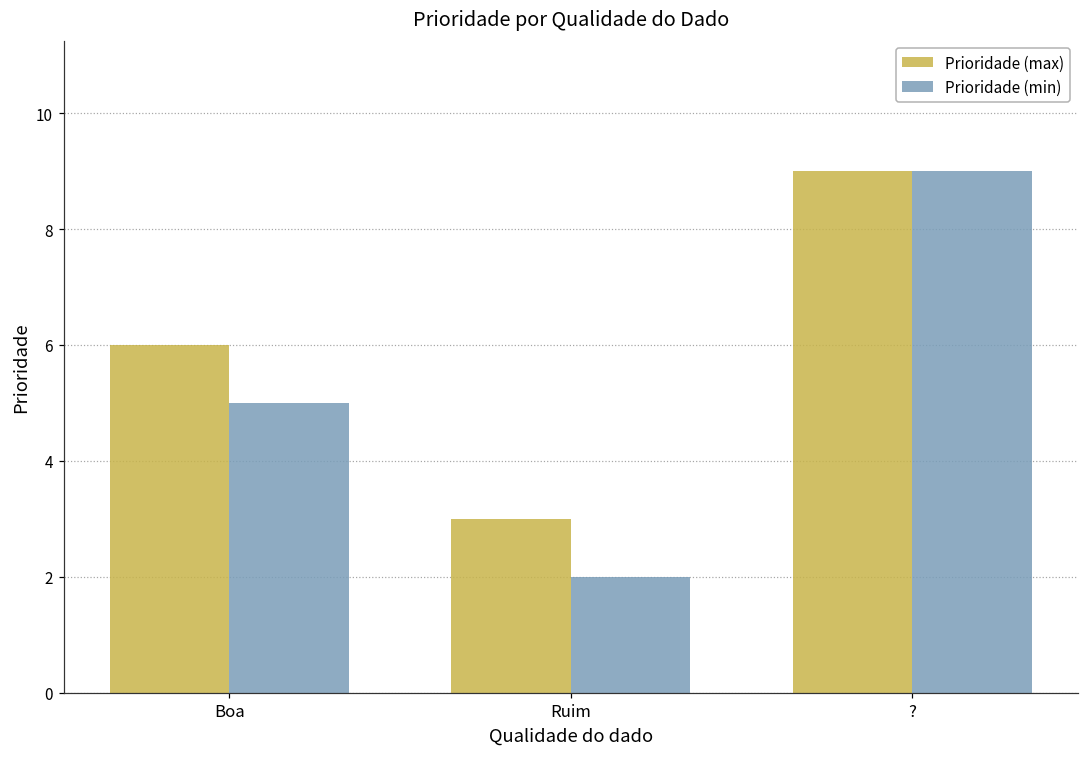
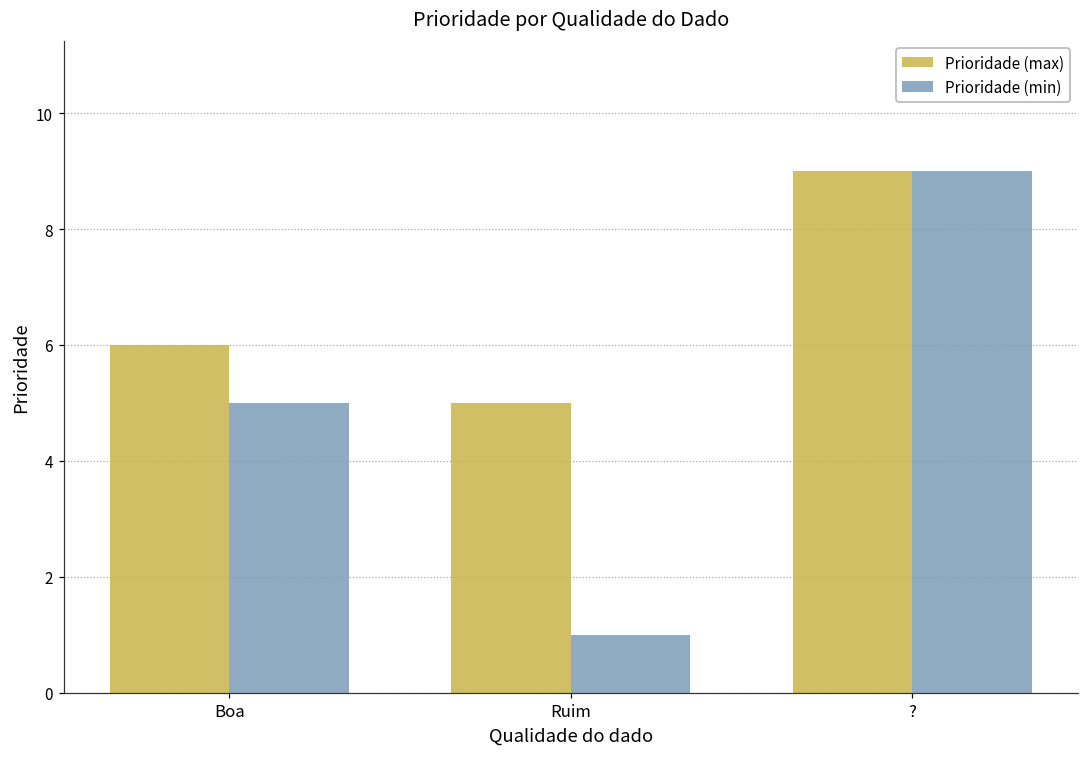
  {
    "Prioridade (max)": {
      "Boa": 6,
-     "Ruim": 3,
+     "Ruim": 5,
      "?": 9
    },
    "Prioridade (min)": {
      "Boa": 5,
-     "Ruim": 2,
+     "Ruim": 1,
      "?": 9
    }
  }
